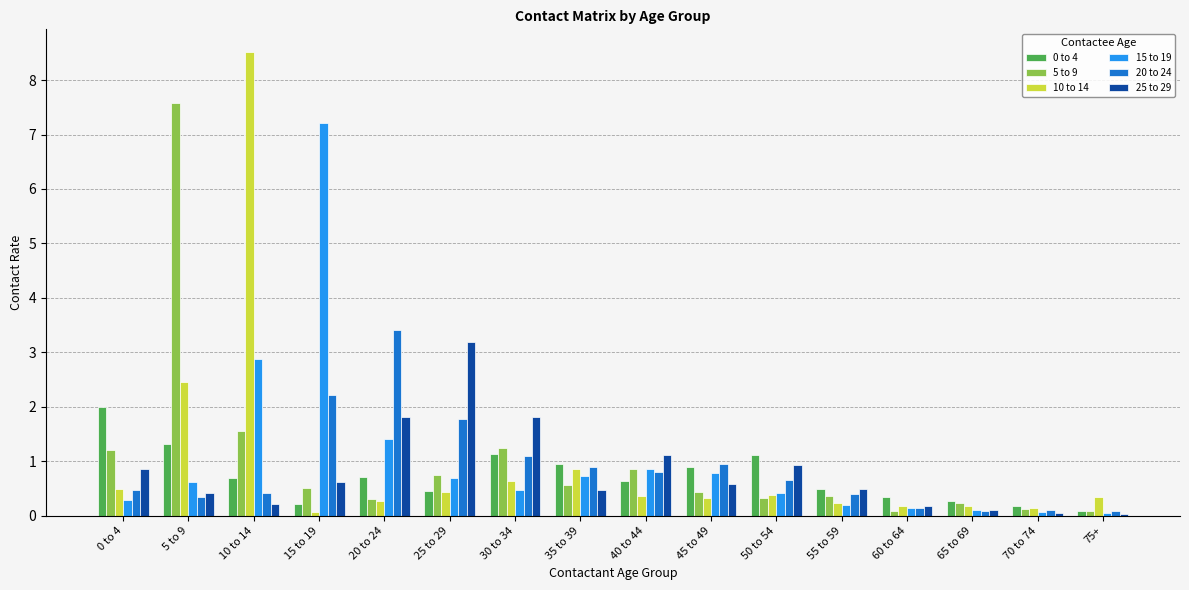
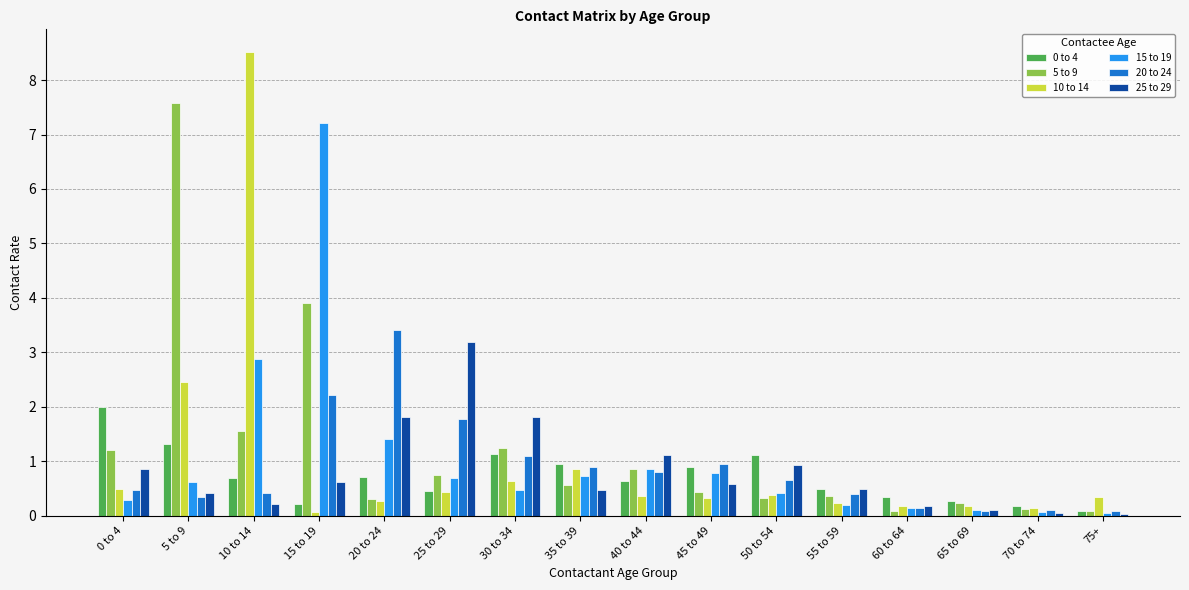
  {
    "0 to 4": {
      "0 to 4": 2.0,
      "5 to 9": 1.3,
      "10 to 14": 0.7,
      "15 to 19": 0.2,
      "20 to 24": 0.7,
      "25 to 29": 0.5,
      "30 to 34": 1.1,
      "35 to 39": 1.0,
      "40 to 44": 0.6,
      "45 to 49": 0.9,
      "50 to 54": 1.1,
      "55 to 59": 0.5,
      "60 to 64": 0.4,
      "65 to 69": 0.3,
      "70 to 74": 0.2,
      "75+": 0.1
    },
    "5 to 9": {
      "0 to 4": 1.2,
      "5 to 9": 7.6,
      "10 to 14": 1.6,
-     "15 to 19": 0.5,
+     "15 to 19": 3.9,
      "20 to 24": 0.3,
      "25 to 29": 0.7,
      "30 to 34": 1.2,
      "35 to 39": 0.6,
      "40 to 44": 0.9,
      "45 to 49": 0.4,
      "50 to 54": 0.3,
      "55 to 59": 0.4,
      "60 to 64": 0.1,
      "65 to 69": 0.2,
      "70 to 74": 0.1,
      "75+": 0.1
    },
    "10 to 14": {
      "0 to 4": 0.5,
      "5 to 9": 2.5,
      "10 to 14": 8.5,
      "15 to 19": 0.1,
      "20 to 24": 0.3,
      "25 to 29": 0.4,
      "30 to 34": 0.6,
      "35 to 39": 0.9,
      "40 to 44": 0.4,
      "45 to 49": 0.3,
      "50 to 54": 0.4,
      "55 to 59": 0.2,
      "60 to 64": 0.2,
      "65 to 69": 0.2,
      "70 to 74": 0.1,
      "75+": 0.3
    },
    "25 to 29": {
      "0 to 4": 0.9,
      "5 to 9": 0.4,
      "10 to 14": 0.2,
      "15 to 19": 0.6,
      "20 to 24": 1.8,
      "25 to 29": 3.2,
      "30 to 34": 1.8,
      "35 to 39": 0.5,
      "40 to 44": 1.1,
      "45 to 49": 0.6,
      "50 to 54": 0.9,
      "55 to 59": 0.5,
      "60 to 64": 0.2,
      "65 to 69": 0.1,
      "70 to 74": 0.1
    }
  }
